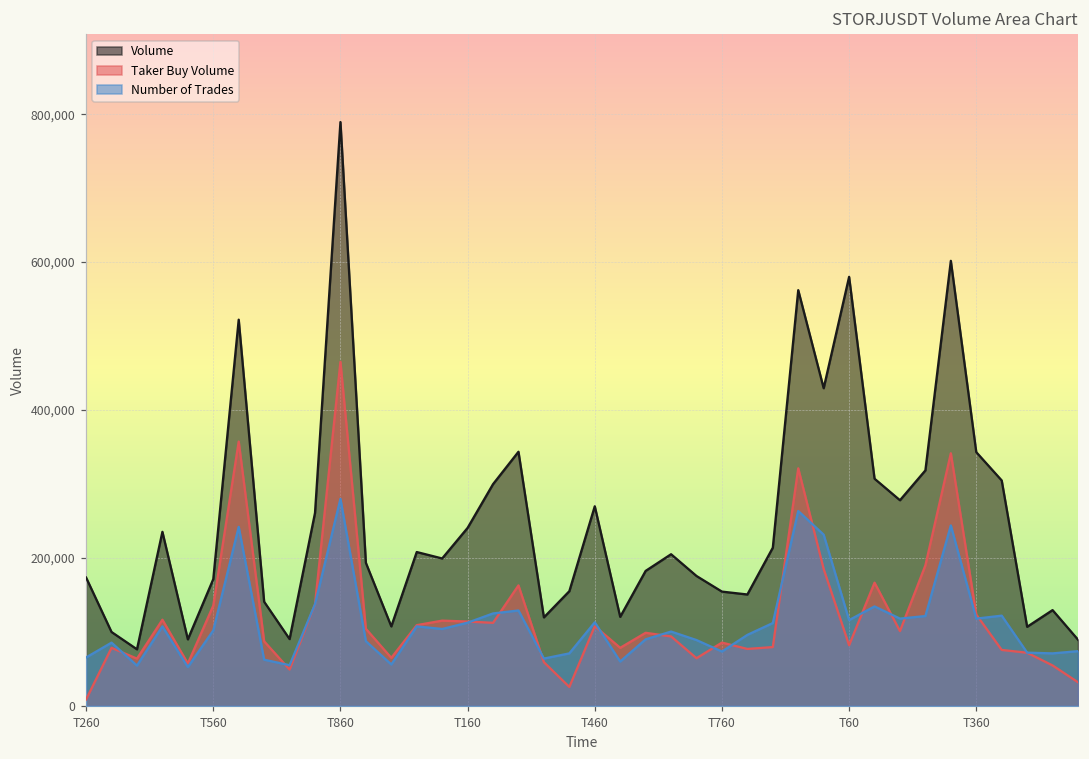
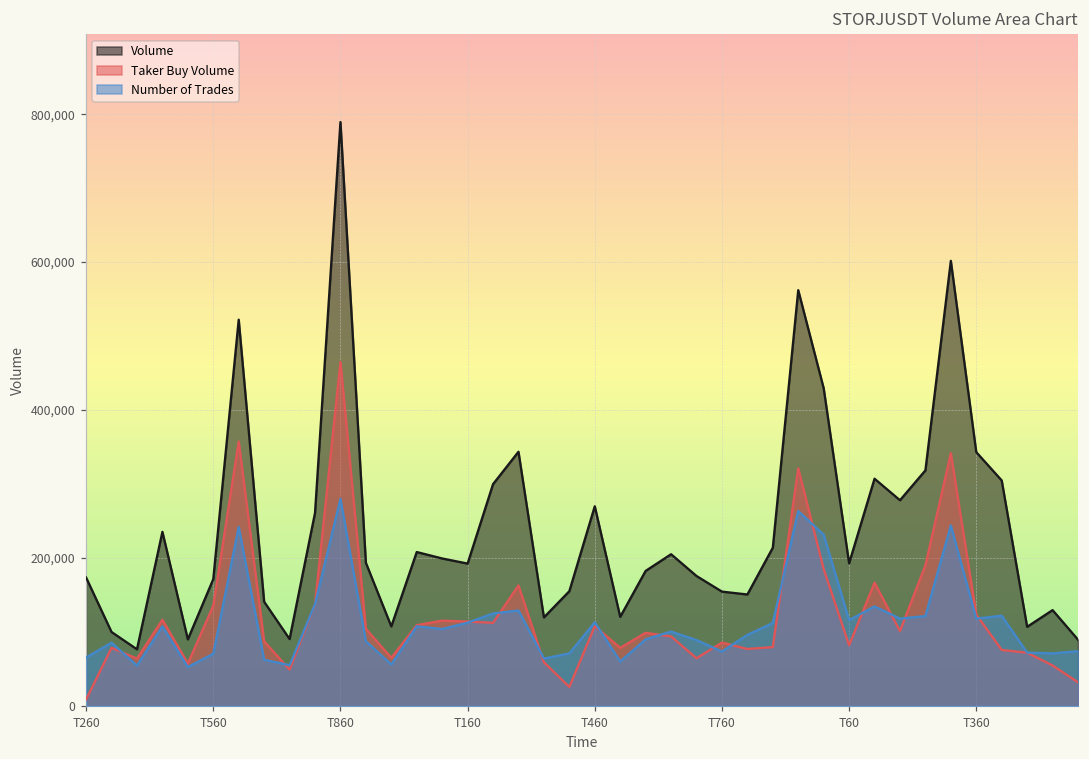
  {
    "Volume": {
      "T260": "170,000",
      "T560": "170,000",
      "T860": "790,000",
-     "T160": "240,000",
+     "T160": "190,000",
      "T460": "270,000",
      "T760": "150,000",
-     "T60": "580,000",
+     "T60": "190,000",
      "T360": "340,000"
    },
    "Taker Buy Volume": {
      "T260": "10,000",
      "T560": "140,000",
      "T860": "470,000",
      "T460": "110,000",
      "T760": "90,000",
      "T60": "80,000",
      "T360": "120,000"
    },
    "Number of Trades": {
      "T260": "70,000",
-     "T560": "100,000",
+     "T560": "70,000",
      "T860": "280,000",
      "T460": "110,000",
      "T760": "70,000",
      "T60": "120,000",
      "T360": "120,000"
    }
  }
